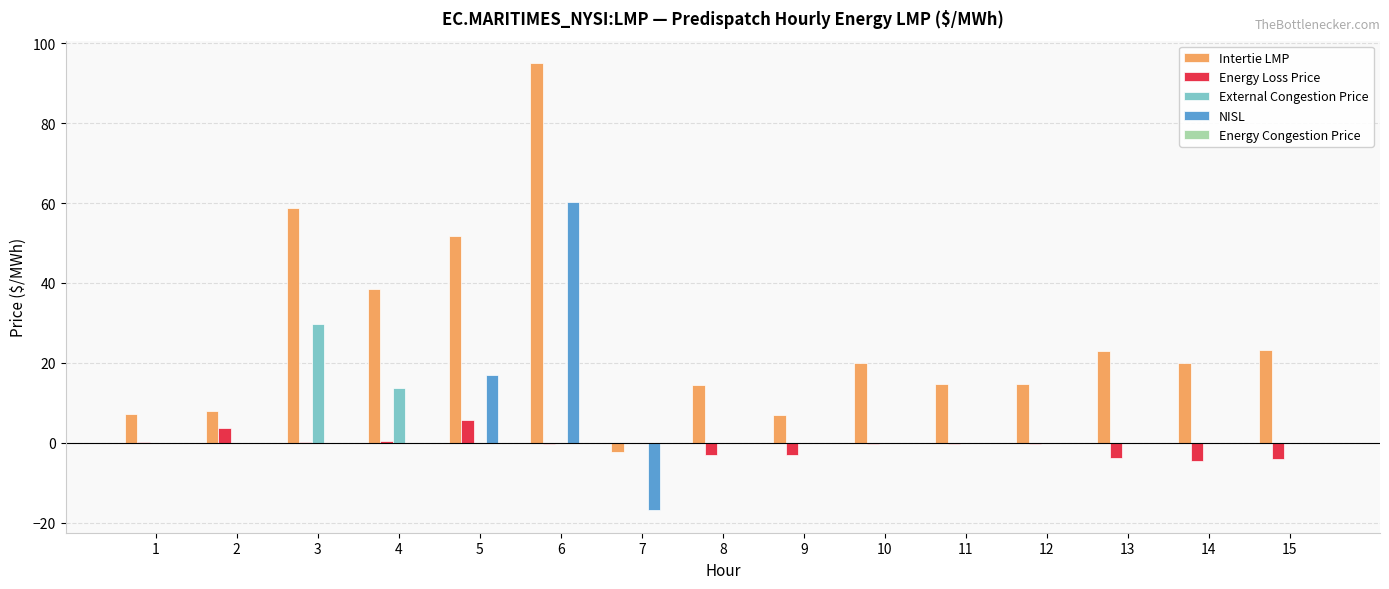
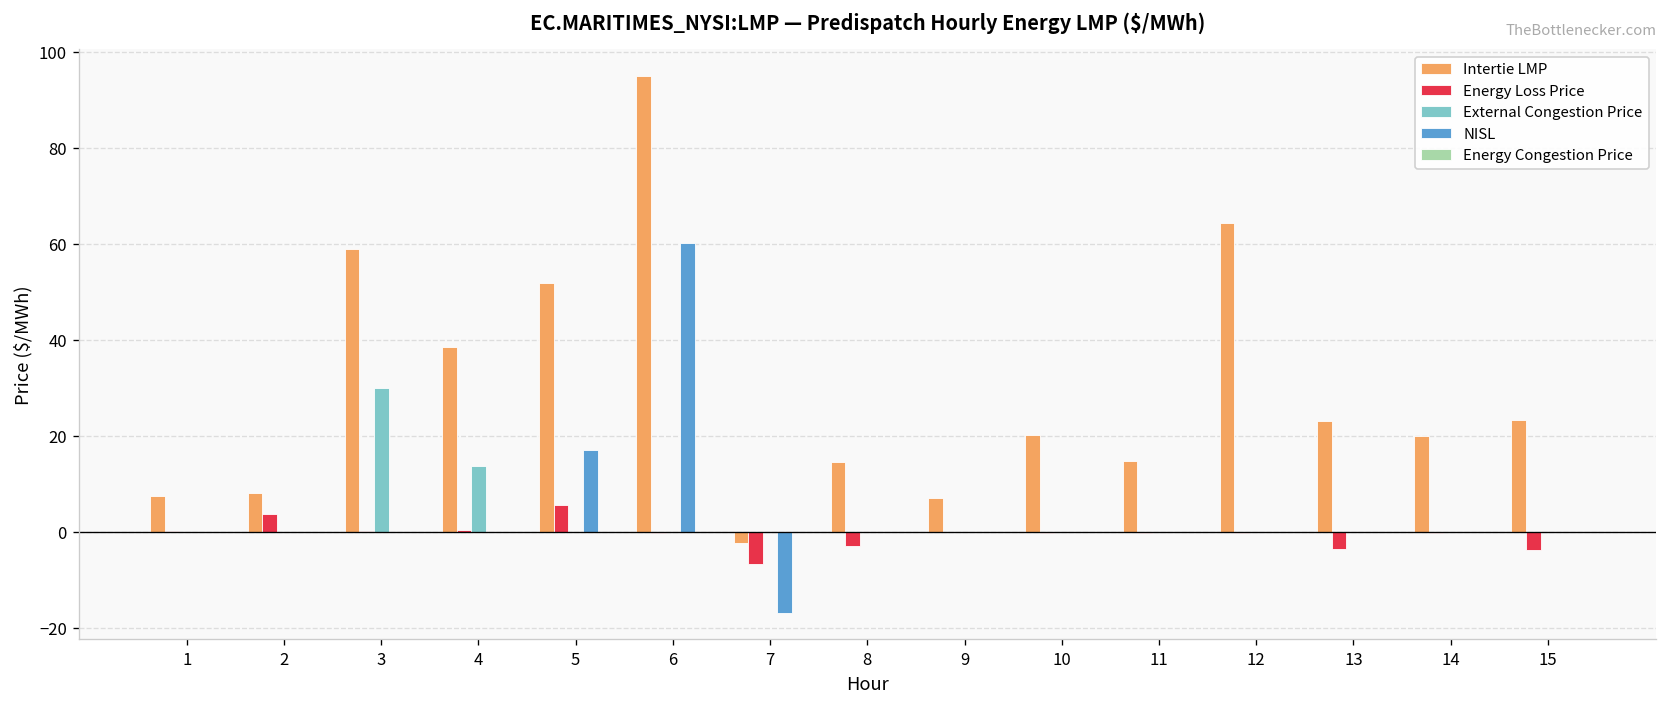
  {
    "Intertie LMP": {
      "1": 7,
      "2": 8,
      "3": 59,
      "4": 39,
      "5": 52,
      "6": 95,
      "7": -2,
      "8": 15,
      "9": 7,
      "10": 20,
      "11": 15,
-     "12": 15,
+     "12": 64,
      "13": 23,
      "14": 20,
      "15": 23
    },
    "Energy Loss Price": {
      "2": 4,
      "5": 6,
-     "7": 0,
+     "7": -7,
      "8": -3,
-     "9": -3,
+     "9": 0,
      "13": -4,
-     "14": -5,
+     "14": 0,
      "15": -4
    }
  }
